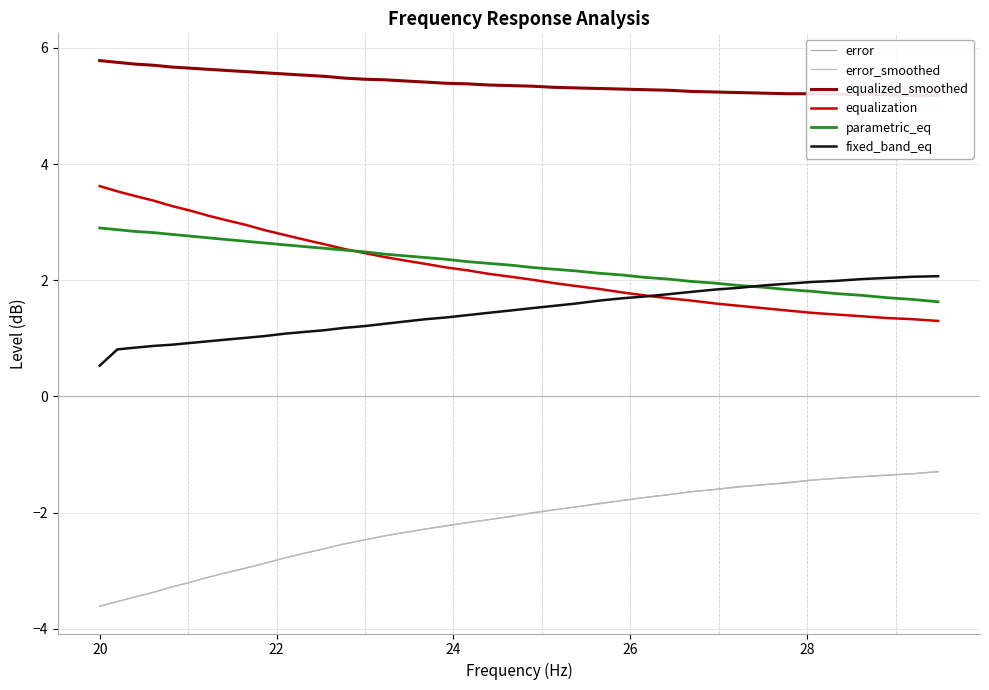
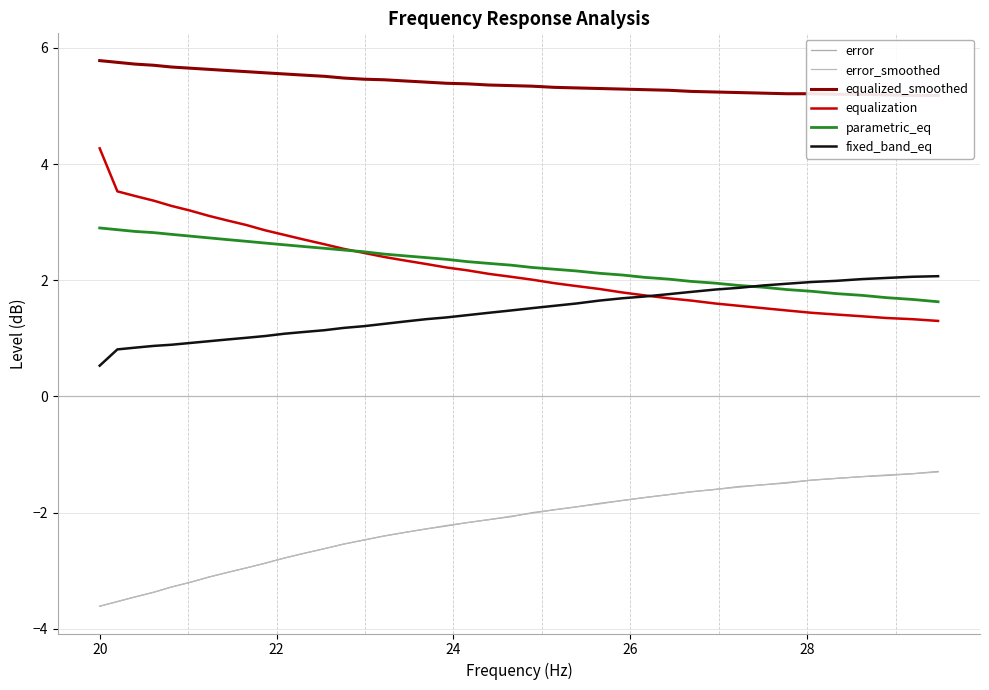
  {
    "equalized_smoothed": {
      "20": 5.8
    },
    "equalization": {
-     "20": 3.6
+     "20": 4.3
    },
    "parametric_eq": {
      "20": 2.9
    },
    "fixed_band_eq": {
      "20": 0.5
    }
  }
